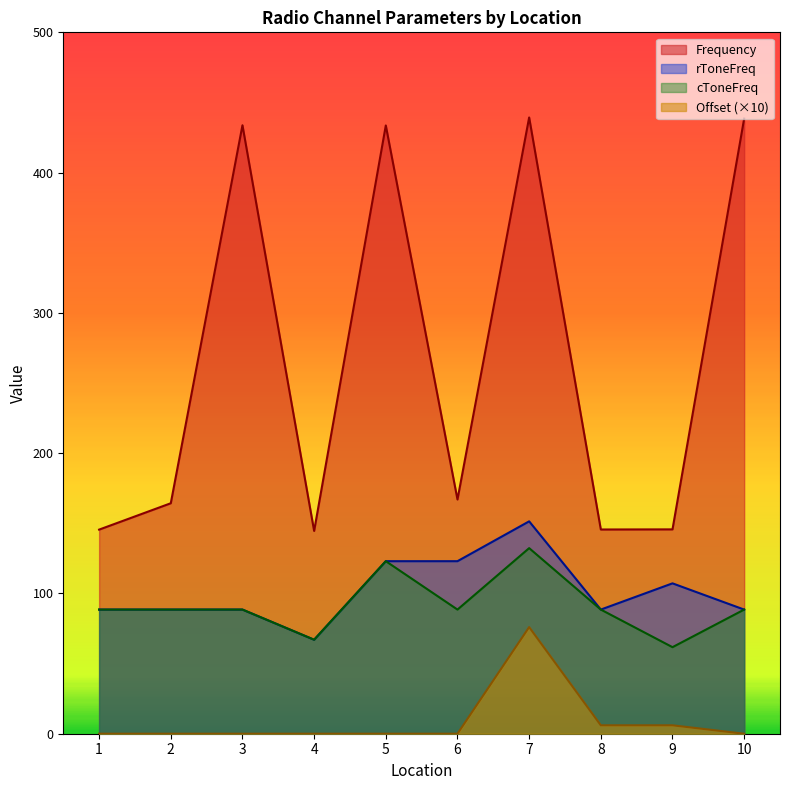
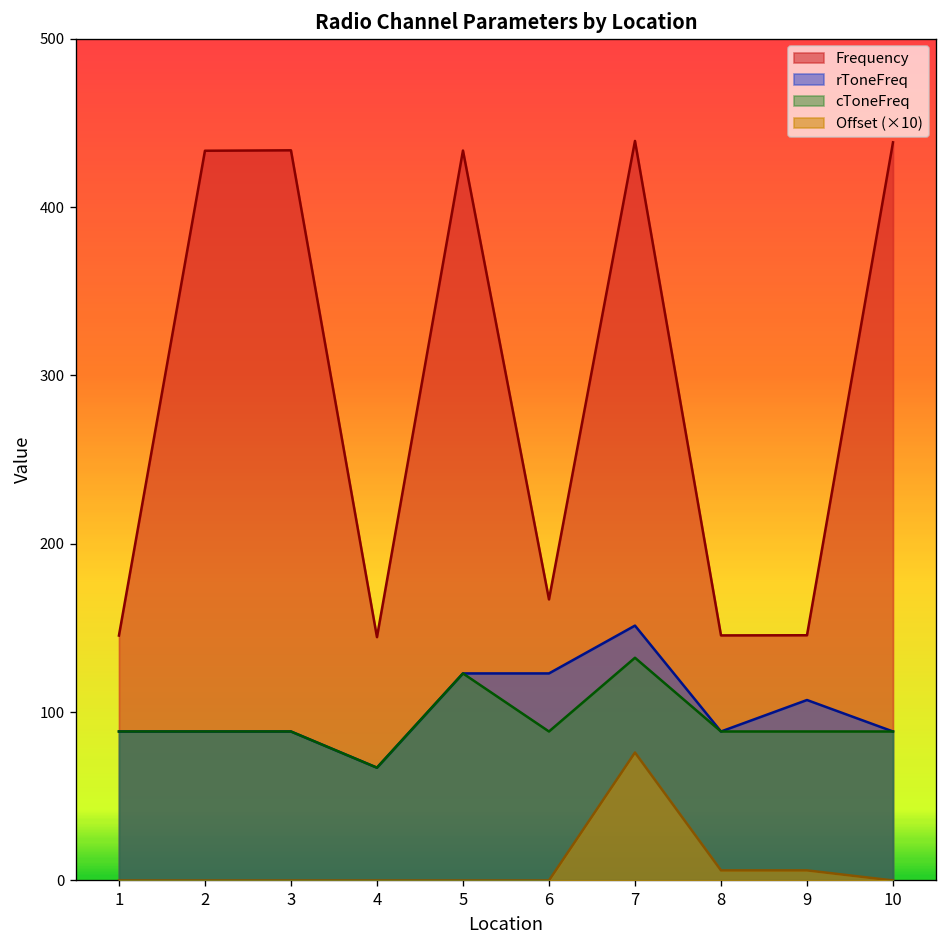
  {
    "Frequency": {
      "1": 146,
-     "2": 164,
+     "2": 434,
      "3": 434,
      "4": 145,
      "5": 434,
      "6": 167,
      "7": 439,
      "8": 146,
      "9": 146
    },
    "rToneFreq": {
      "6": 123,
      "7": 151,
      "9": 107
    },
    "cToneFreq": {
      "6": 89,
      "7": 132,
-     "9": 62
+     "9": 89
    },
    "Offset (×10)": {
      "1": 0,
      "2": 0,
      "3": 0,
      "4": 0,
      "5": 0,
      "6": 0,
      "7": 76,
      "8": 6,
      "9": 6,
      "10": 0
    }
  }
